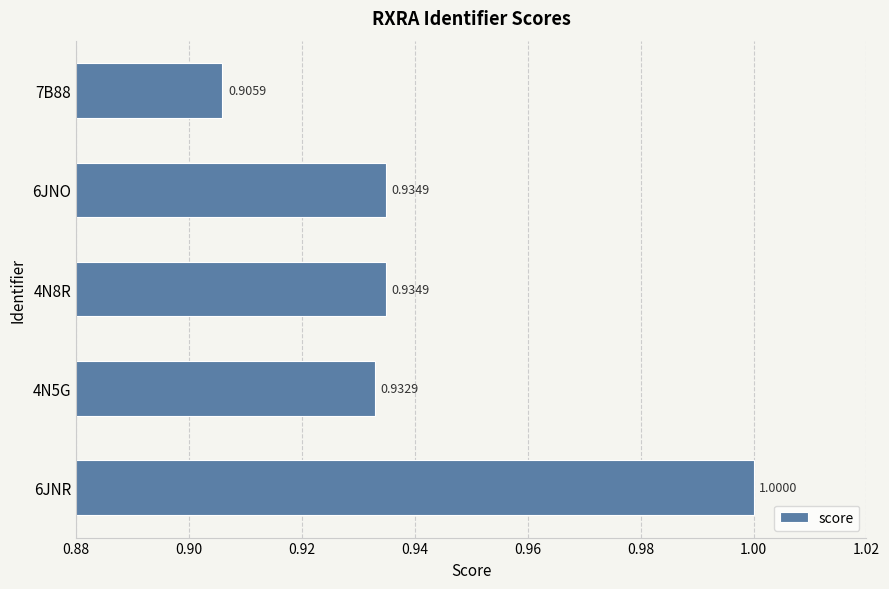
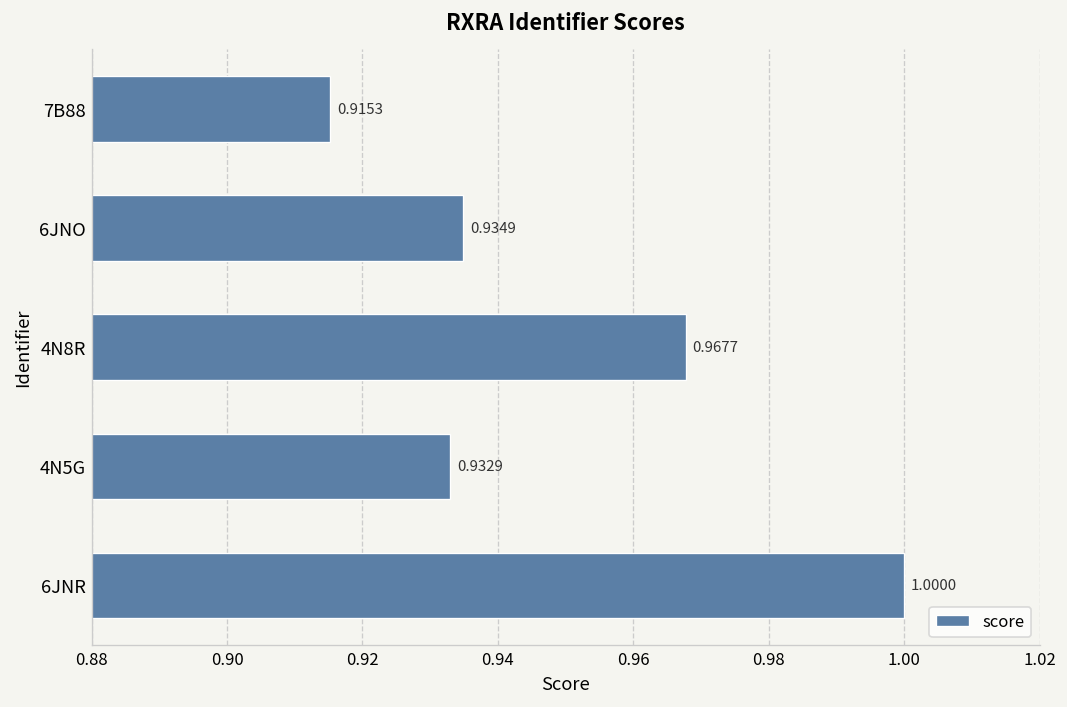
  {
-   "7B88": 0.9059,
+   "7B88": 0.9153,
    "6JNO": 0.9349,
-   "4N8R": 0.9349,
+   "4N8R": 0.9677,
    "4N5G": 0.9329,
    "6JNR": 1.0000
  }
